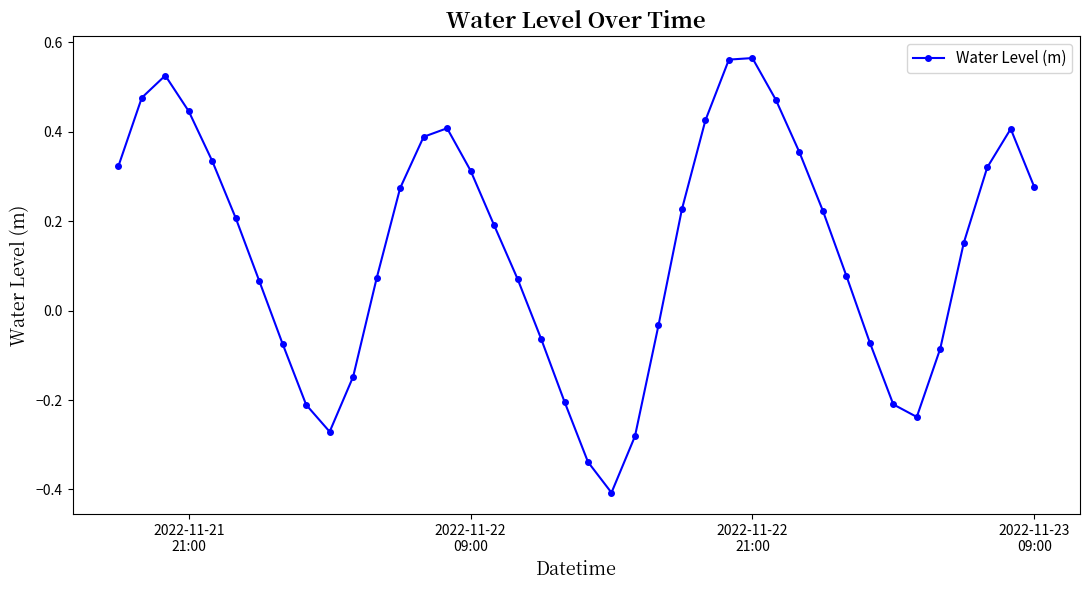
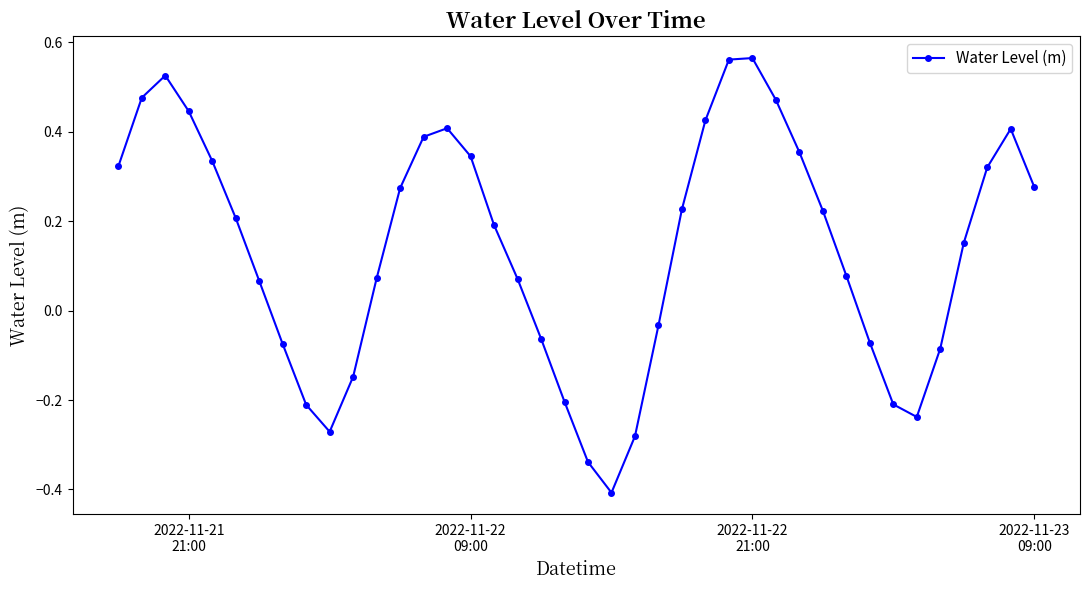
  {
    "2022-11-21 21:00": 0.45,
-   "2022-11-22 09:00": 0.31,
+   "2022-11-22 09:00": 0.35,
    "2022-11-22 21:00": 0.56,
    "2022-11-23 09:00": 0.28
  }
